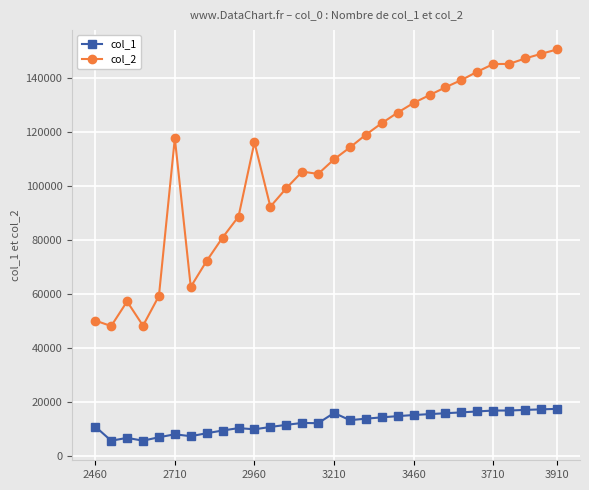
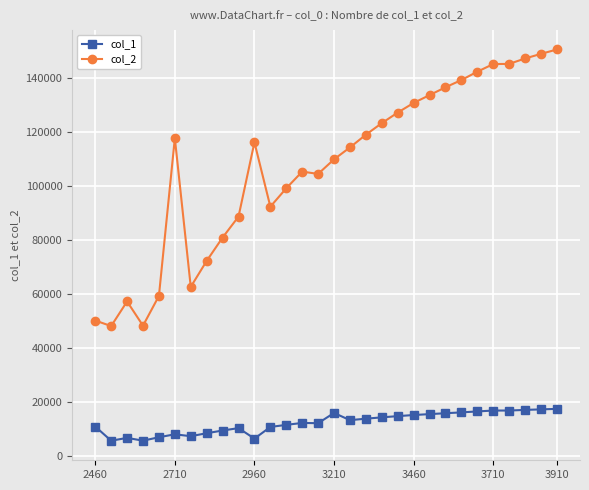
  {
    "col_1": {
      "2460": 11000,
      "2710": 8000,
-     "2960": 10000,
+     "2960": 6000,
      "3210": 16000,
      "3460": 15000,
      "3710": 17000,
      "3910": 17000
    },
    "col_2": {
      "2460": 50000,
      "2710": 118000,
      "2960": 116000,
      "3210": 110000,
      "3460": 131000,
      "3710": 145000,
      "3910": 151000
    }
  }
